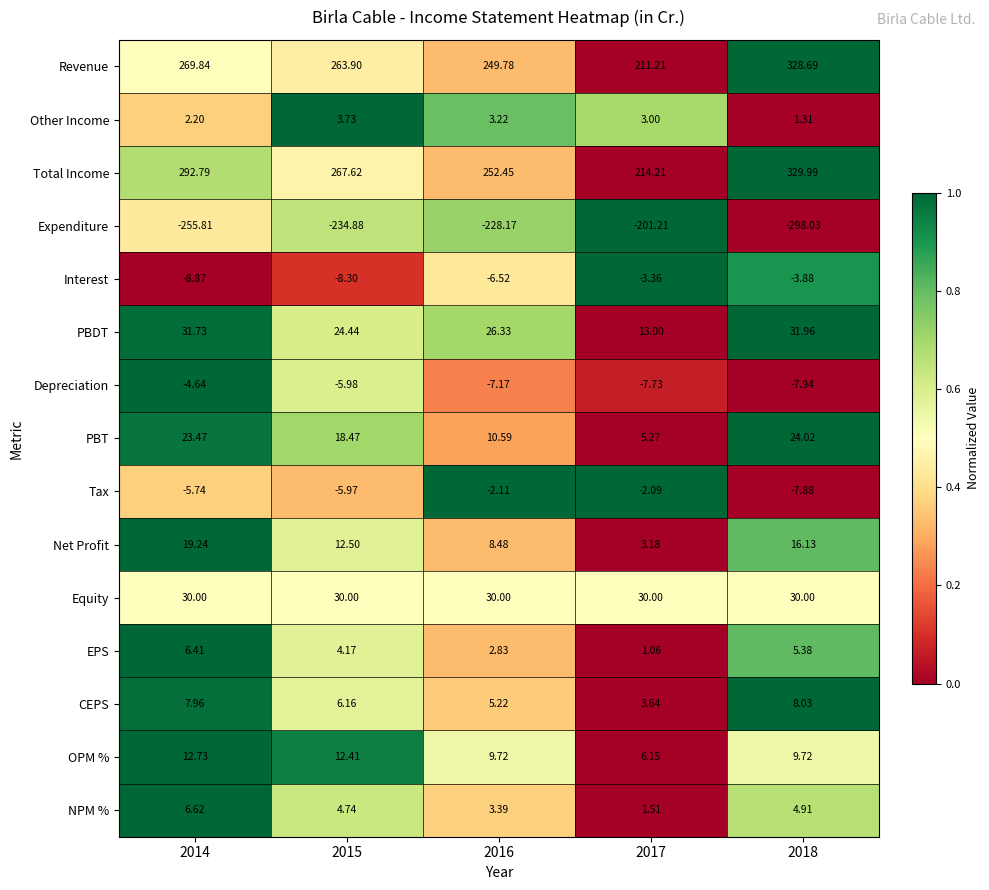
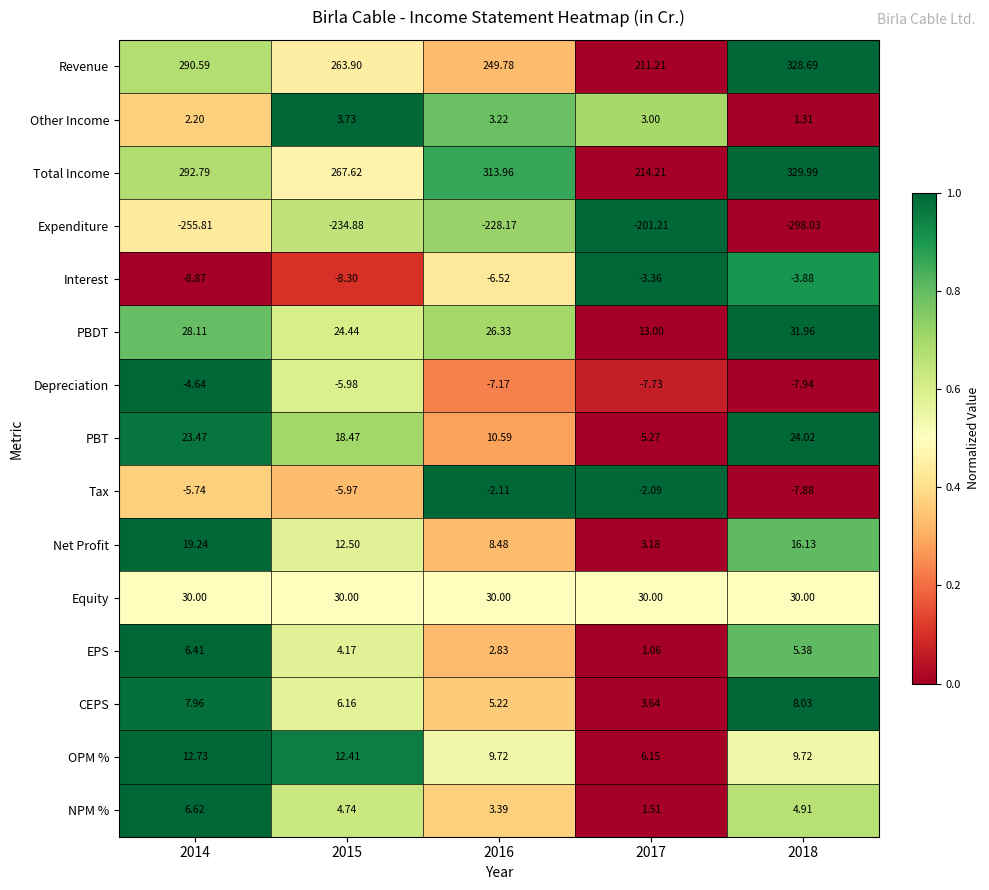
  {
    "Revenue": {
-     "2014": 269.84,
+     "2014": 290.59,
      "2015": 263.90,
      "2016": 249.78,
      "2017": 211.21,
      "2018": 328.69
    },
    "Other Income": {
      "2014": 2.20,
      "2015": 3.73,
      "2016": 3.22,
      "2017": 3.00,
      "2018": 1.31
    },
    "Total Income": {
      "2014": 292.79,
      "2015": 267.62,
-     "2016": 252.45,
+     "2016": 313.96,
      "2017": 214.21,
      "2018": 329.99
    },
    "Expenditure": {
      "2014": -255.81,
      "2015": -234.88,
      "2016": -228.17,
      "2017": -201.21,
      "2018": -298.03
    },
    "Interest": {
      "2014": -8.87,
      "2015": -8.30,
      "2016": -6.52,
      "2017": -3.36,
      "2018": -3.88
    },
    "PBDT": {
-     "2014": 31.73,
+     "2014": 28.11,
      "2015": 24.44,
      "2016": 26.33,
      "2017": 13.00,
      "2018": 31.96
    },
    "Depreciation": {
      "2014": -4.64,
      "2015": -5.98,
      "2016": -7.17,
      "2017": -7.73,
      "2018": -7.94
    },
    "PBT": {
      "2014": 23.47,
      "2015": 18.47,
      "2016": 10.59,
      "2017": 5.27,
      "2018": 24.02
    },
    "Tax": {
      "2014": -5.74,
      "2015": -5.97,
      "2016": -2.11,
      "2017": -2.09,
      "2018": -7.88
    },
    "Net Profit": {
      "2014": 19.24,
      "2015": 12.50,
      "2016": 8.48,
      "2017": 3.18,
      "2018": 16.13
    },
    "Equity": {
      "2014": 30.00,
      "2015": 30.00,
      "2016": 30.00,
      "2017": 30.00,
      "2018": 30.00
    },
    "EPS": {
      "2014": 6.41,
      "2015": 4.17,
      "2016": 2.83,
      "2017": 1.06,
      "2018": 5.38
    },
    "CEPS": {
      "2014": 7.96,
      "2015": 6.16,
      "2016": 5.22,
      "2017": 3.64,
      "2018": 8.03
    },
    "OPM %": {
      "2014": 12.73,
      "2015": 12.41,
      "2016": 9.72,
      "2017": 6.15,
      "2018": 9.72
    },
    "NPM %": {
      "2014": 6.62,
      "2015": 4.74,
      "2016": 3.39,
      "2017": 1.51,
      "2018": 4.91
    }
  }
